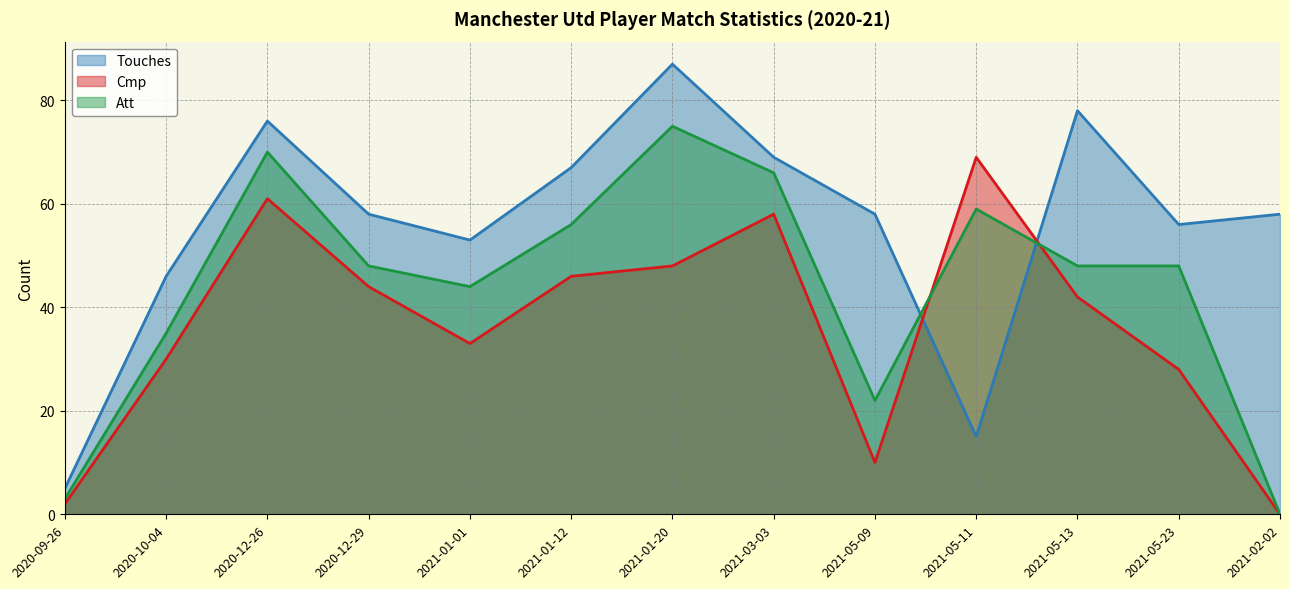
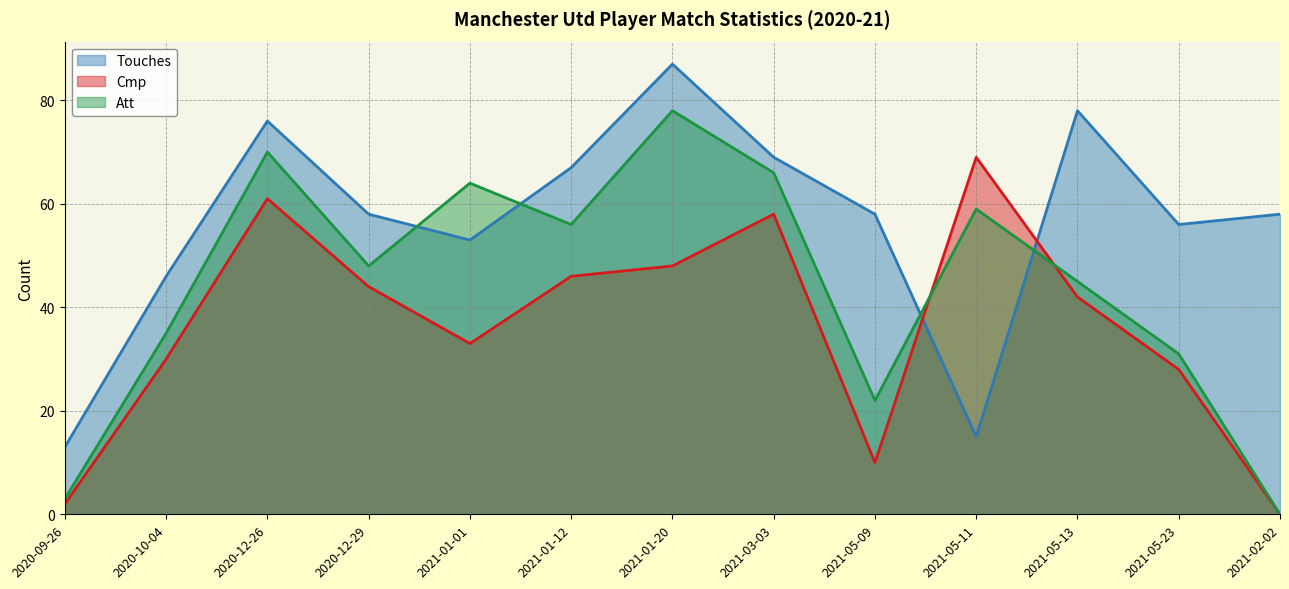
  {
    "Touches": {
-     "2020-09-26": 5,
+     "2020-09-26": 13,
      "2020-10-04": 46,
      "2020-12-26": 76,
      "2020-12-29": 58,
      "2021-01-01": 53,
      "2021-01-12": 67,
      "2021-01-20": 87,
      "2021-03-03": 69,
      "2021-05-09": 58,
      "2021-05-11": 15,
      "2021-05-13": 78,
      "2021-05-23": 56,
      "2021-02-02": 58
    },
    "Cmp": {
      "2020-09-26": 2,
      "2020-10-04": 30,
      "2020-12-26": 61,
      "2020-12-29": 44,
      "2021-01-01": 33,
      "2021-01-12": 46,
      "2021-01-20": 48,
      "2021-03-03": 58,
      "2021-05-09": 10,
      "2021-05-11": 69,
      "2021-05-13": 42,
      "2021-05-23": 28
    },
    "Att": {
      "2020-09-26": 3,
      "2020-10-04": 35,
      "2020-12-26": 70,
      "2020-12-29": 48,
-     "2021-01-01": 44,
+     "2021-01-01": 64,
      "2021-01-12": 56,
-     "2021-01-20": 75,
+     "2021-01-20": 78,
      "2021-03-03": 66,
      "2021-05-09": 22,
      "2021-05-11": 59,
-     "2021-05-13": 48,
-     "2021-05-23": 48
+     "2021-05-13": 45,
+     "2021-05-23": 31
    }
  }
